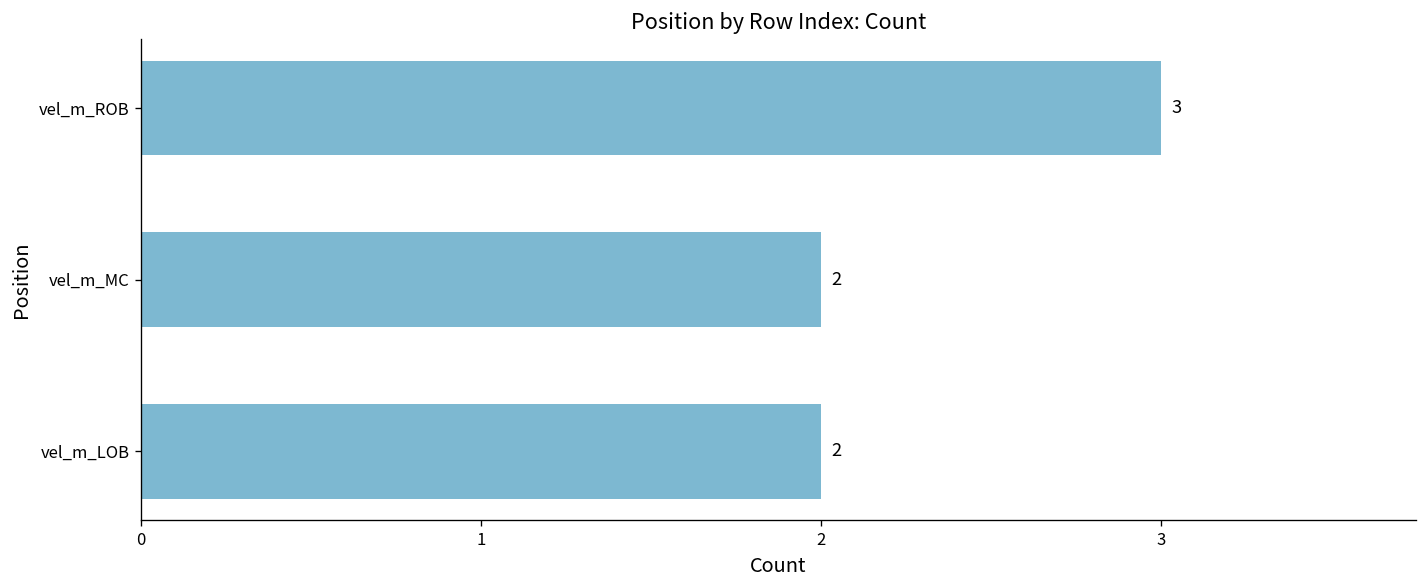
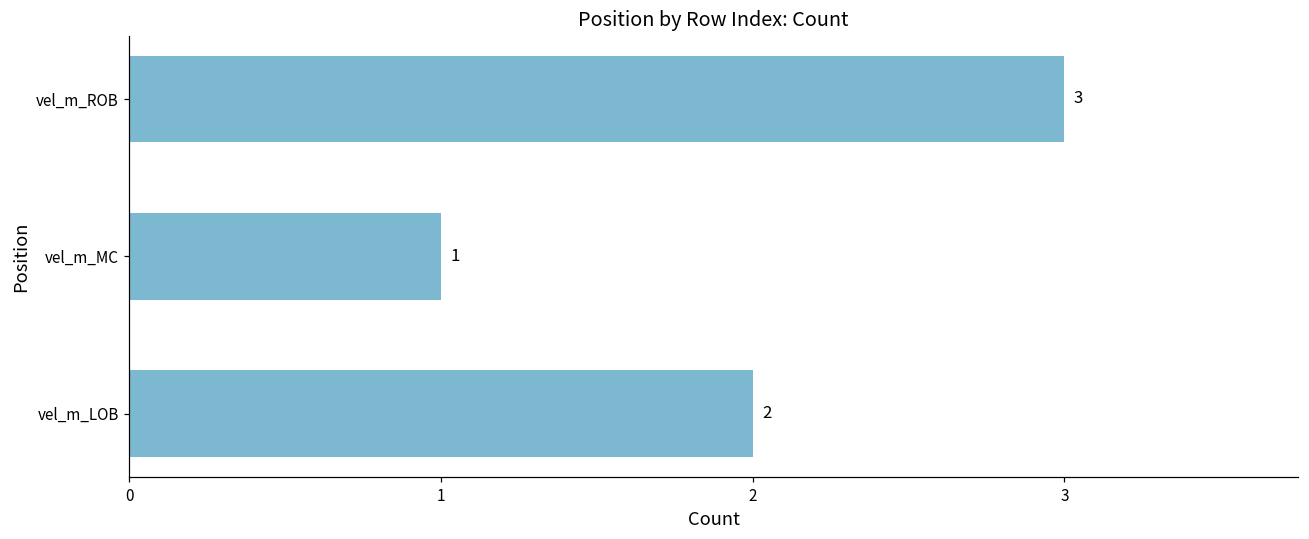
  {
    "vel_m_ROB": 3,
-   "vel_m_MC": 2,
+   "vel_m_MC": 1,
    "vel_m_LOB": 2
  }
